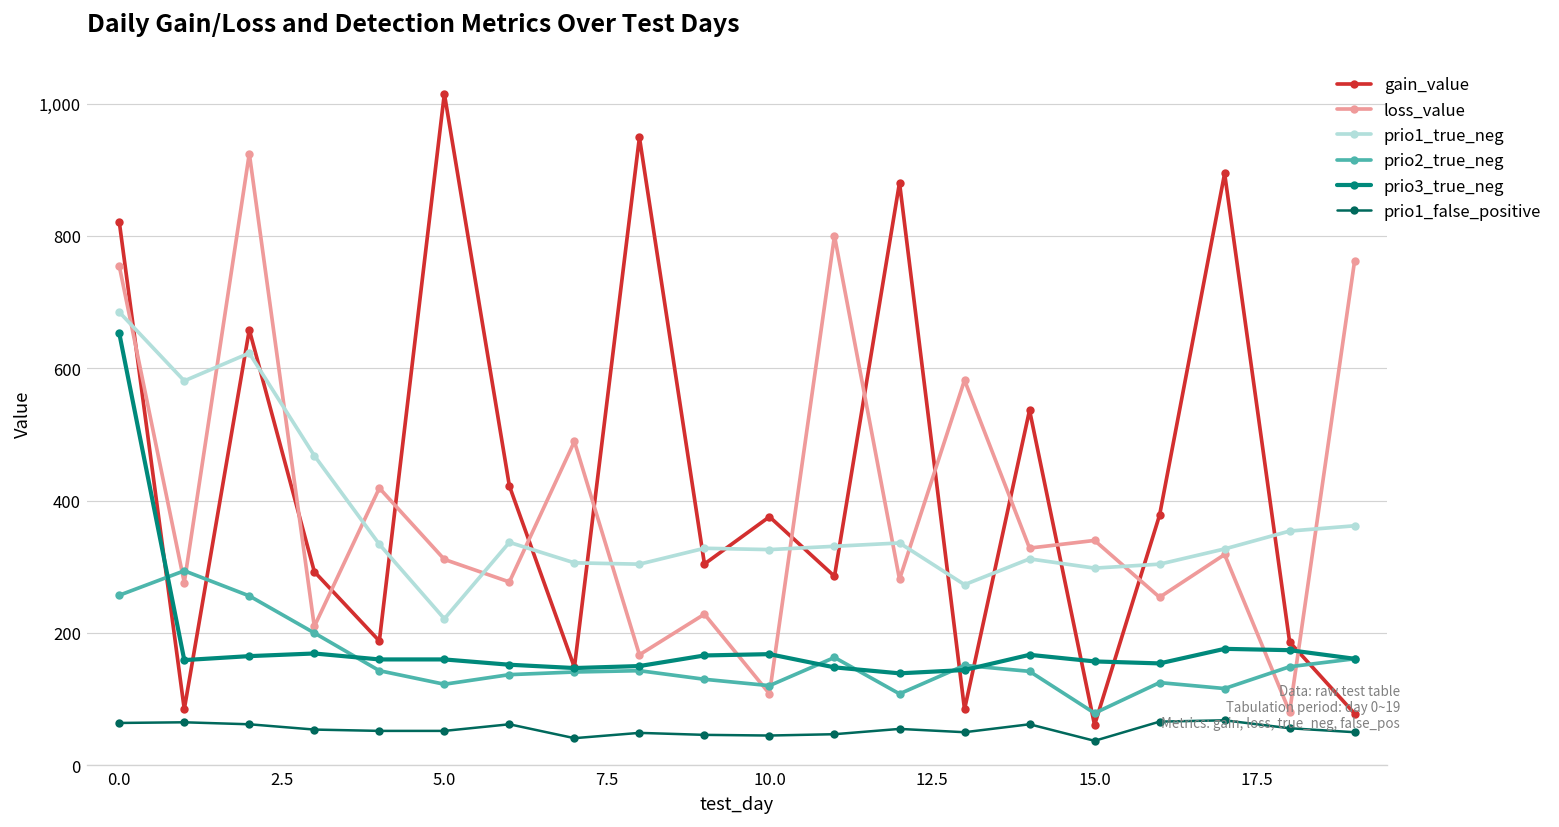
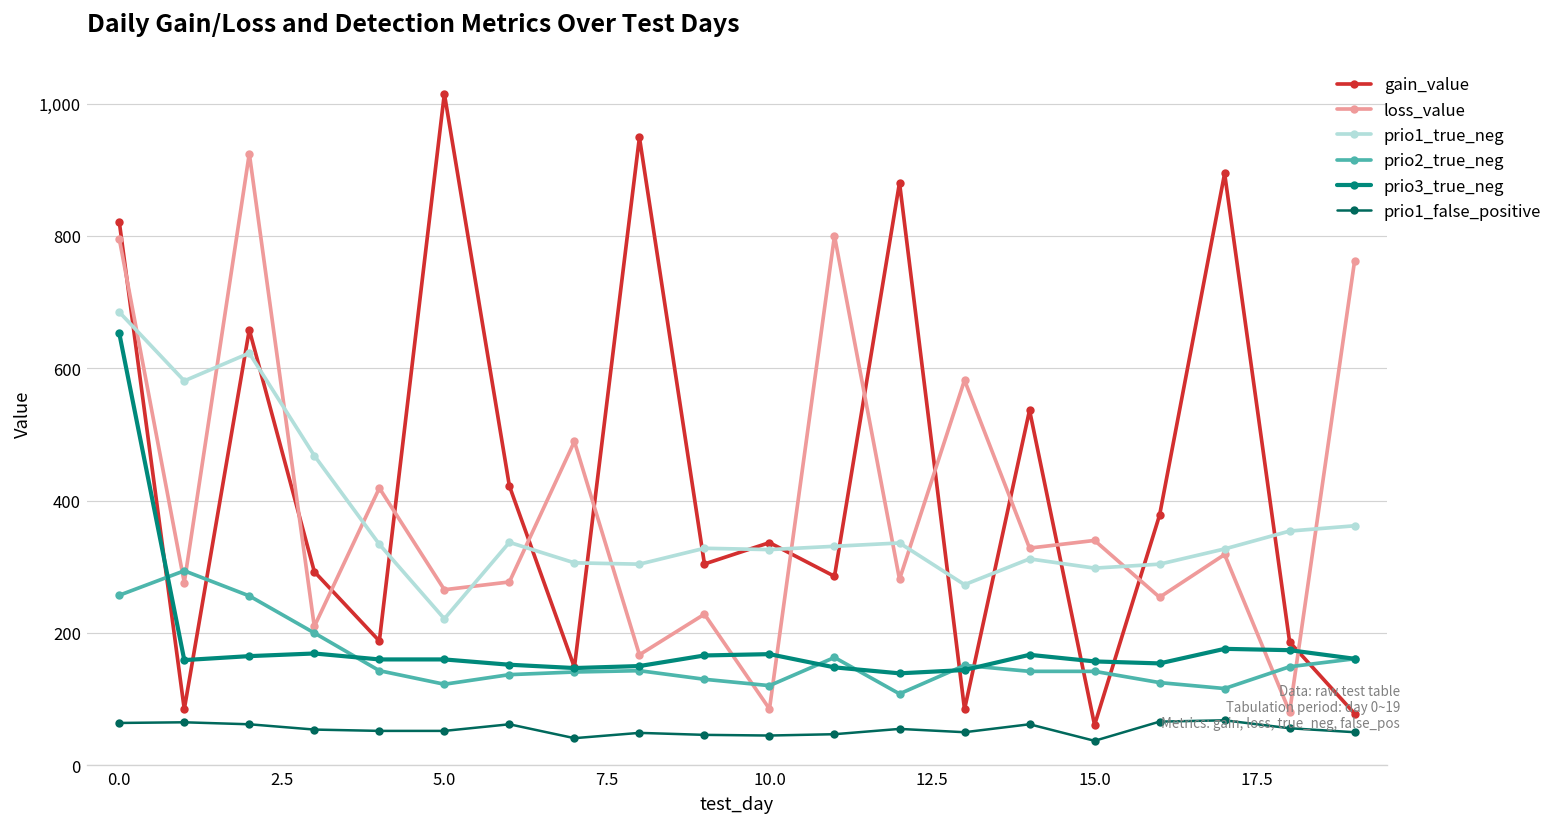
  {
    "gain_value": {
      "0.0": "820",
      "5.0": "1,010",
-     "10.0": "380",
+     "10.0": "340",
      "15.0": "60"
    },
    "loss_value": {
-     "0.0": "750",
-     "5.0": "310",
-     "10.0": "110",
+     "0.0": "800",
+     "5.0": "270",
+     "10.0": "90",
      "15.0": "340"
    },
    "prio1_true_neg": {
      "0.0": "690",
      "5.0": "220",
      "10.0": "330",
      "15.0": "300"
    },
    "prio2_true_neg": {
      "0.0": "260",
      "5.0": "120",
      "10.0": "120",
-     "15.0": "80"
+     "15.0": "140"
    }
  }
